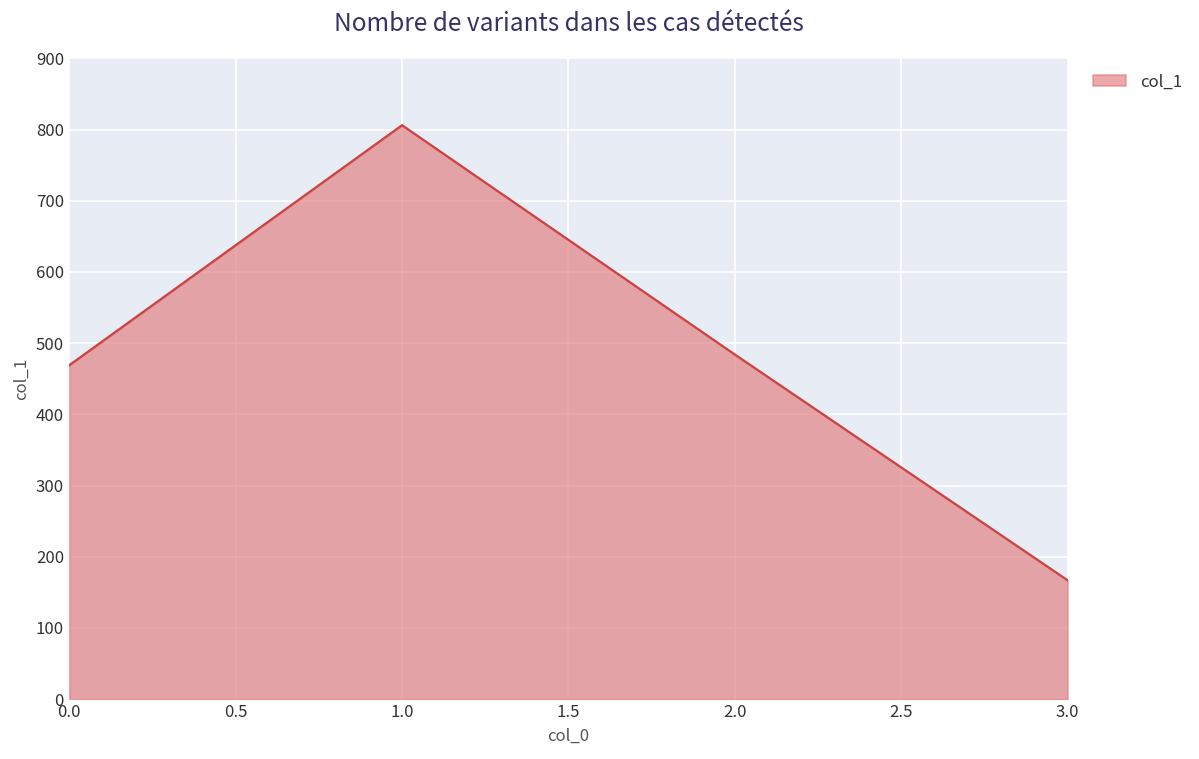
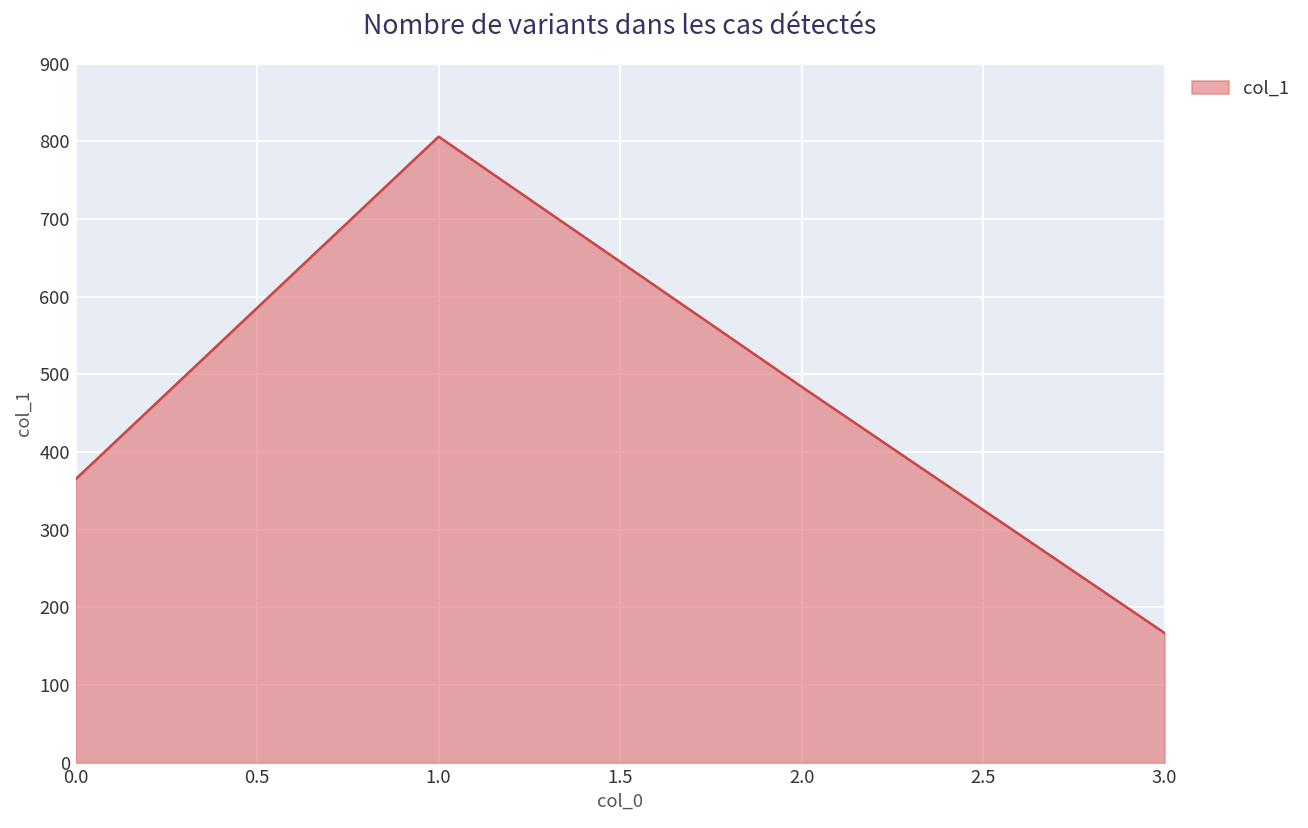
  {
-   "0.0": 470,
+   "0.0": 370,
    "1.0": 810,
    "2.0": 480,
    "3.0": 170
  }
